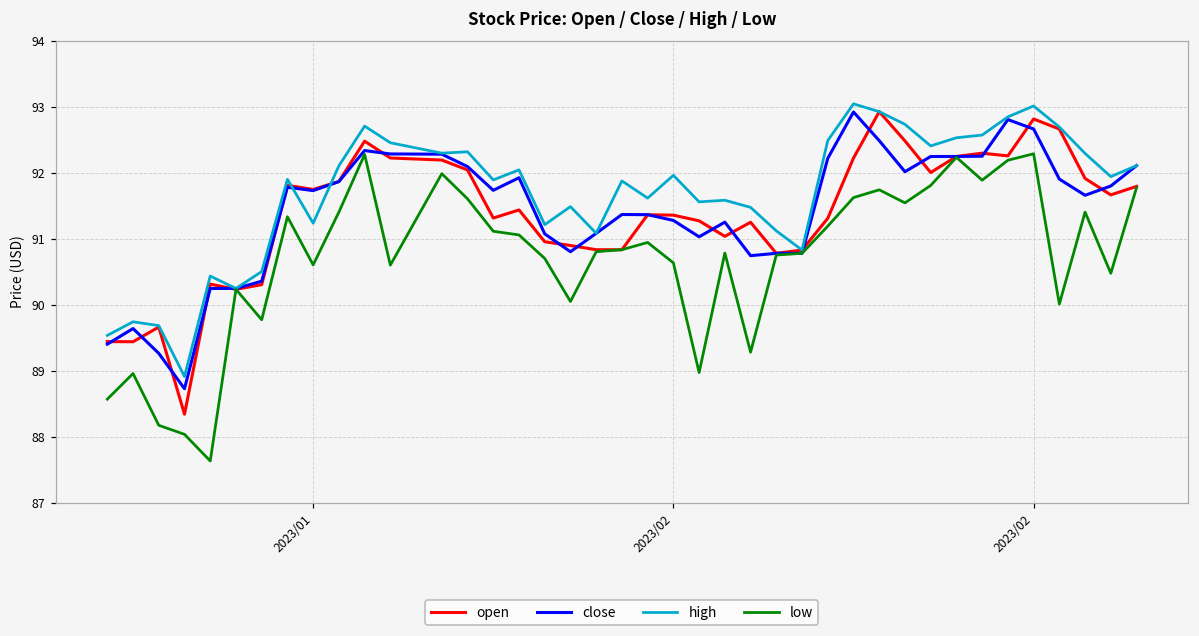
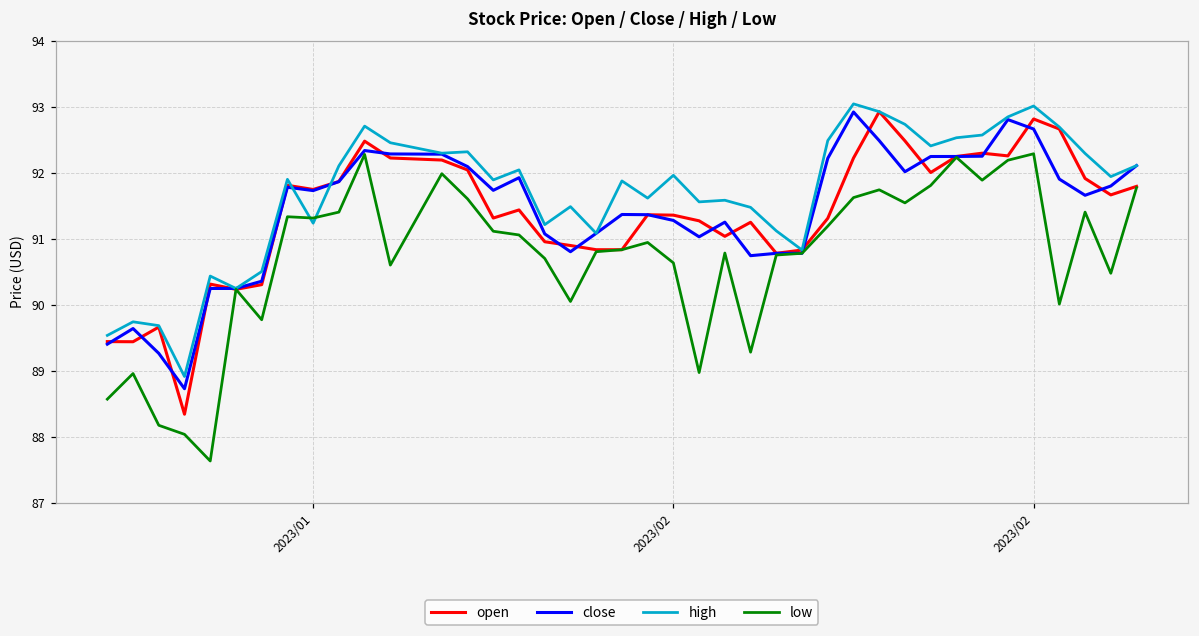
  {
    "high": {
      "2023/01": 91.2
    },
    "low": {
-     "2023/01": 90.6
+     "2023/01": 91.3
    }
  }
